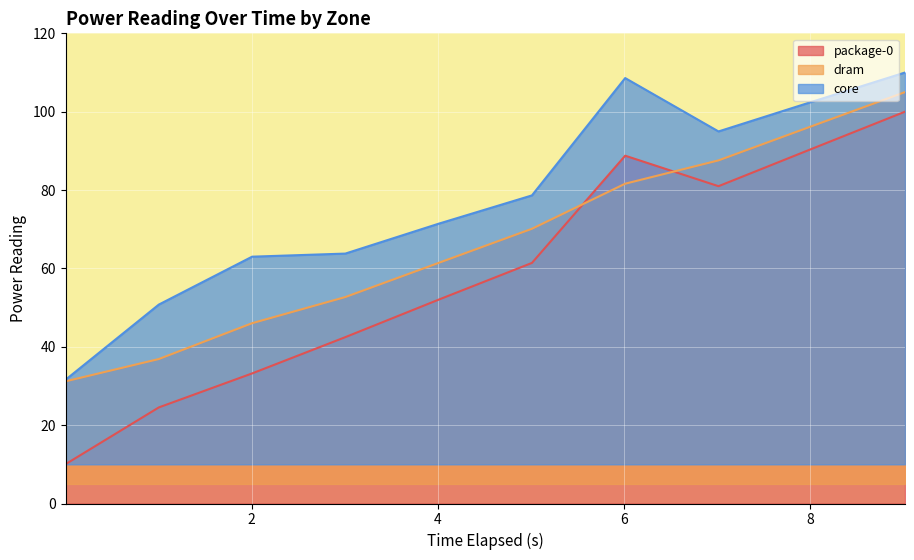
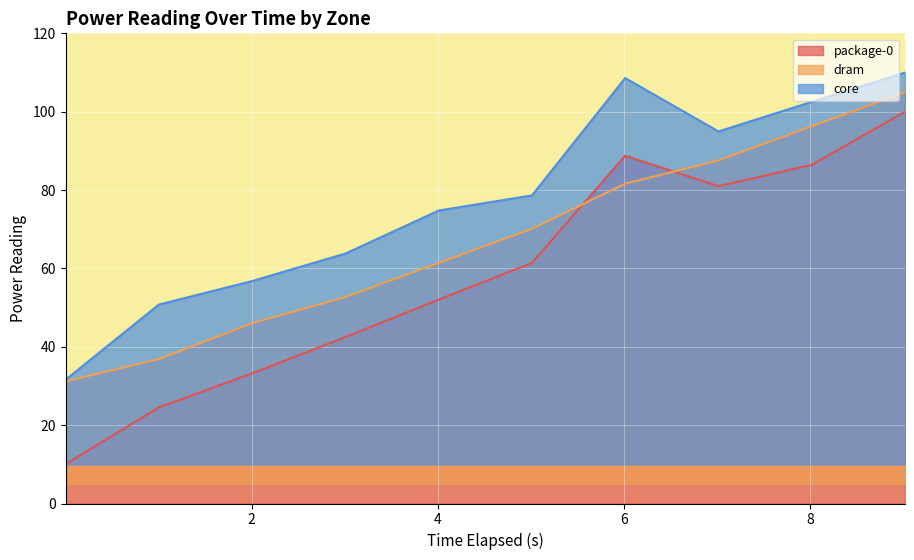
  {
    "package-0": {
      "2": 33,
      "4": 52,
      "6": 89,
-     "8": 91
+     "8": 86
    },
    "dram": {
      "2": 46,
      "4": 61,
      "6": 82,
      "8": 96
    },
    "core": {
-     "2": 63,
-     "4": 71,
+     "2": 57,
+     "4": 75,
      "6": 109,
      "8": 103
    }
  }
